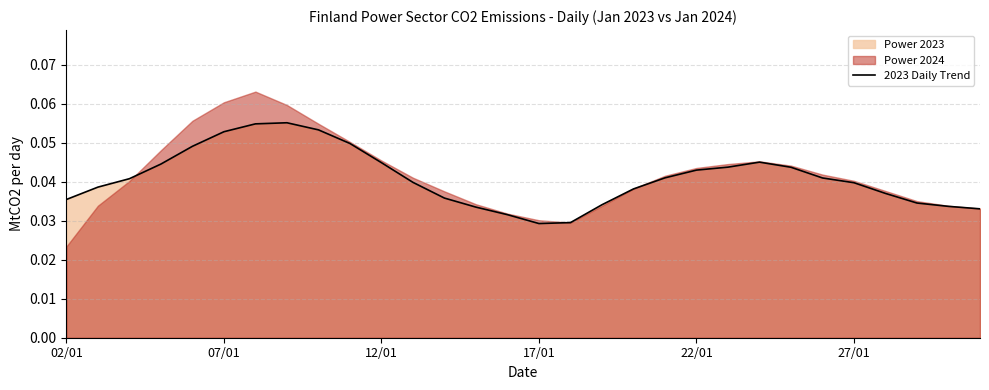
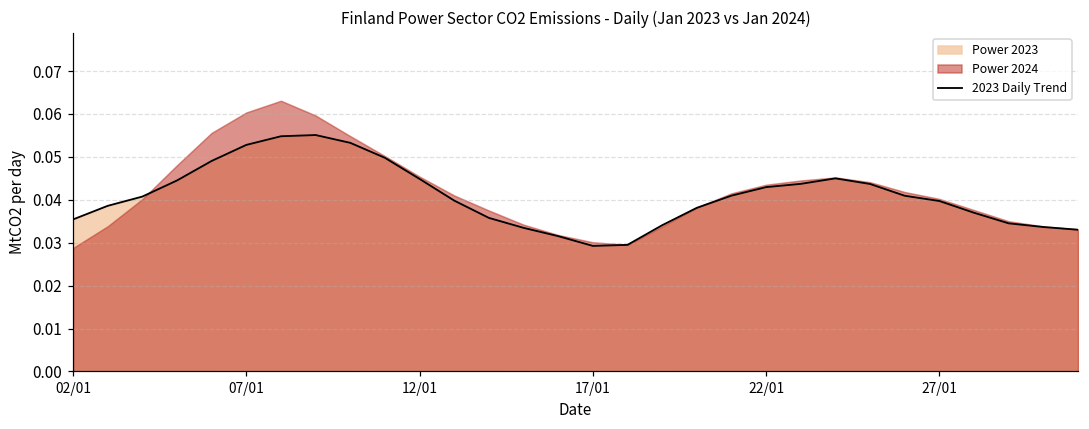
  {
    "Power 2023": {
      "02/01": 0.035,
      "07/01": 0.053,
      "17/01": 0.029
    },
    "Power 2024": {
-     "02/01": 0.023,
+     "02/01": 0.029,
      "07/01": 0.060,
      "17/01": 0.030
    }
  }
